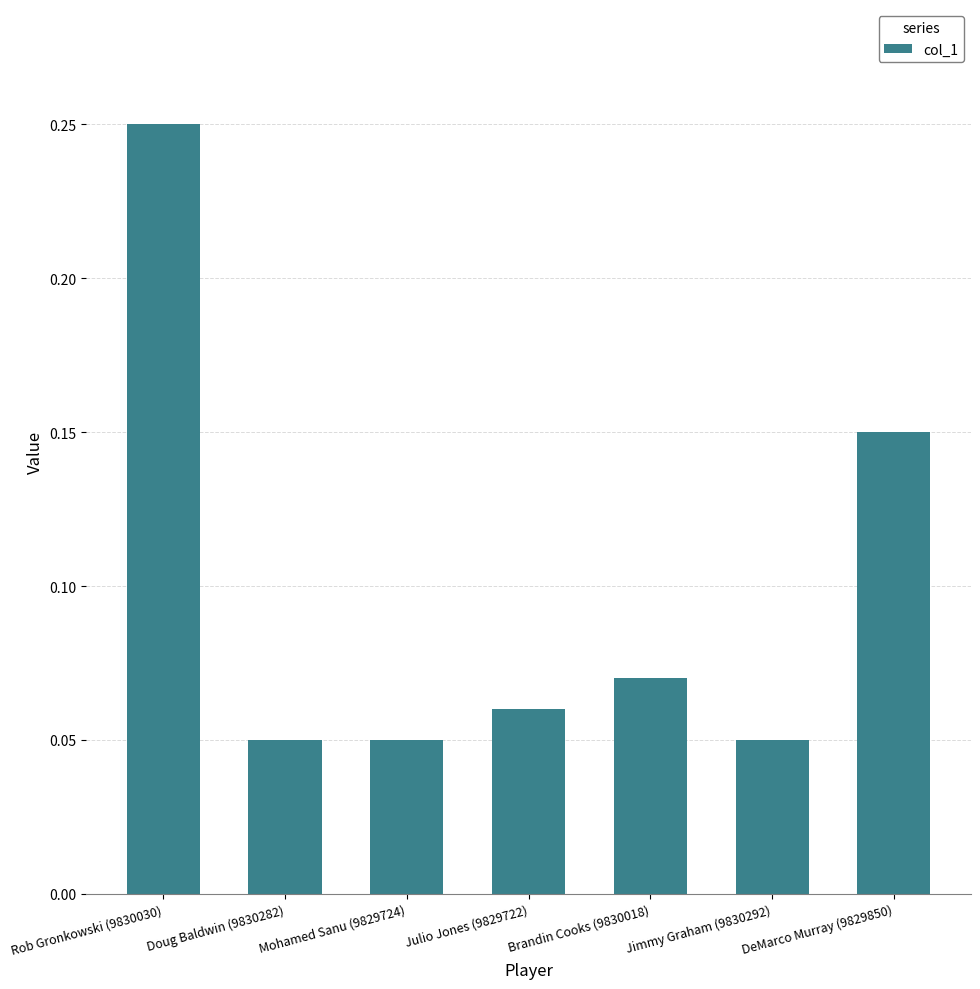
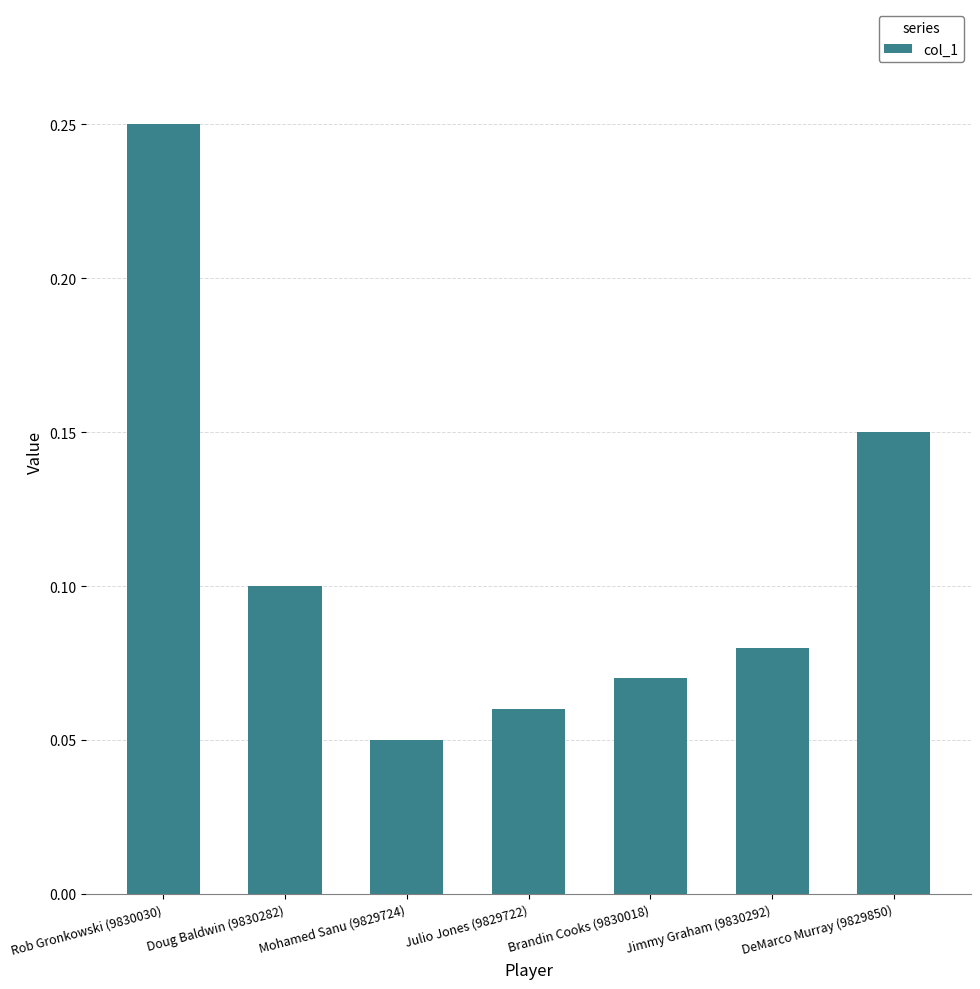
  {
    "Rob Gronkowski (9830030)": 0.25,
-   "Doug Baldwin (9830282)": 0.05,
+   "Doug Baldwin (9830282)": 0.10,
    "Mohamed Sanu (9829724)": 0.05,
    "Julio Jones (9829722)": 0.06,
    "Brandin Cooks (9830018)": 0.07,
-   "Jimmy Graham (9830292)": 0.05,
+   "Jimmy Graham (9830292)": 0.08,
    "DeMarco Murray (9829850)": 0.15
  }
